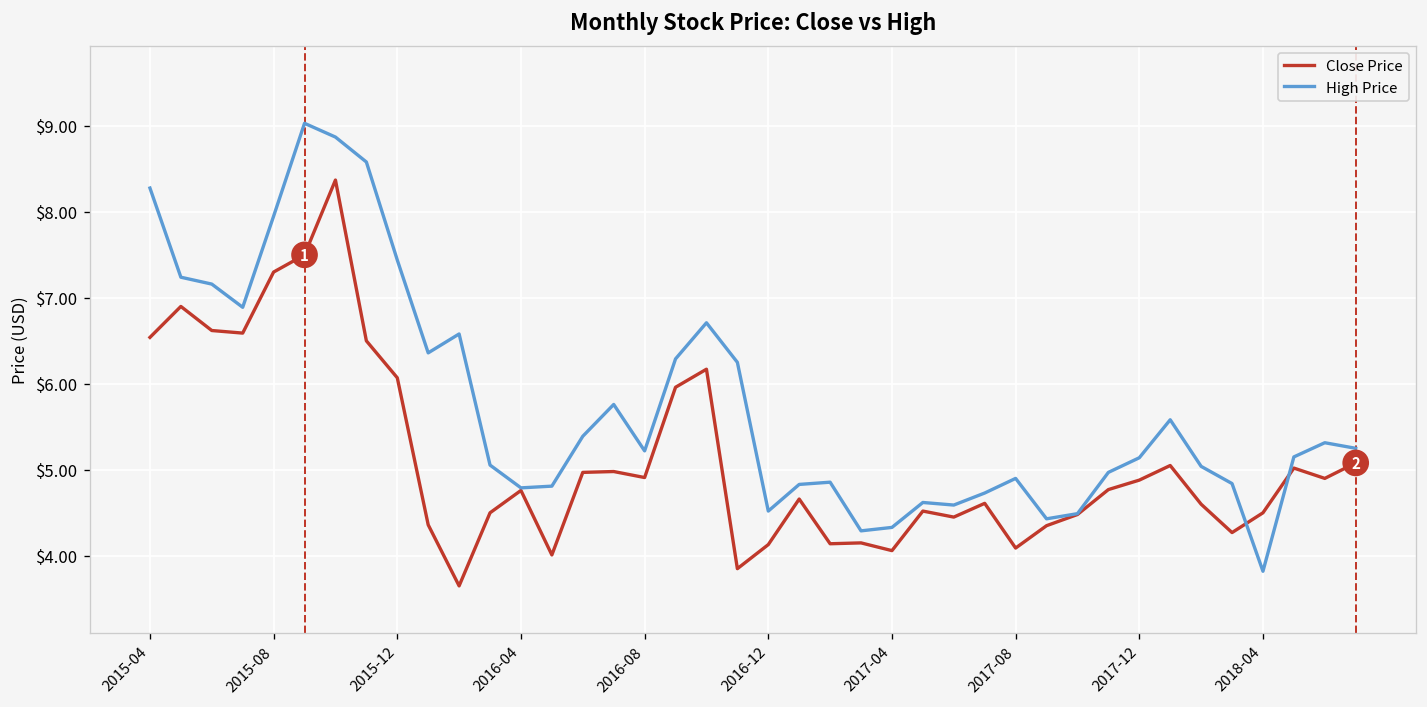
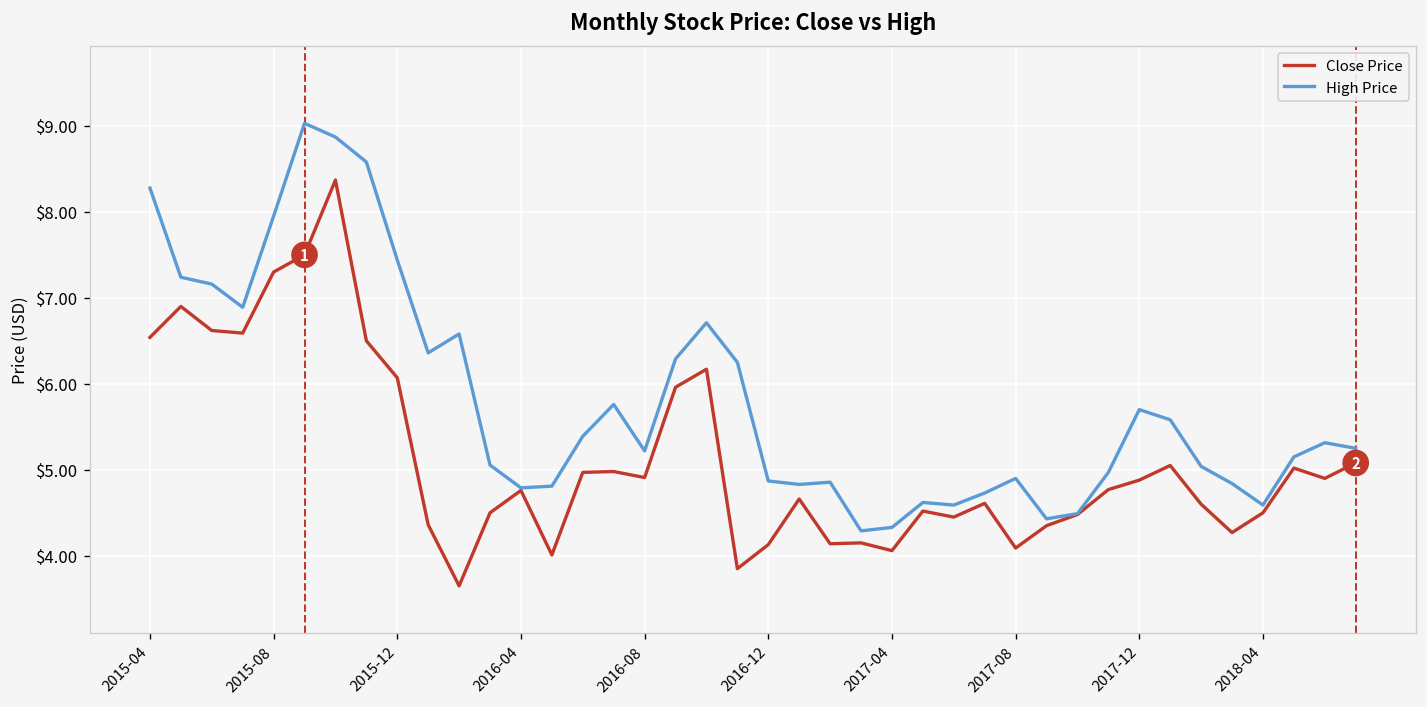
  {
    "High Price": {
      "2015-04": "$8.3",
      "2015-08": "$8.0",
      "2015-12": "$7.4",
      "2016-08": "$5.2",
-     "2016-12": "$4.5",
+     "2016-12": "$4.9",
      "2017-04": "$4.3",
      "2017-08": "$4.9",
-     "2017-12": "$5.1",
-     "2018-04": "$3.8"
+     "2017-12": "$5.7",
+     "2018-04": "$4.6"
    }
  }
